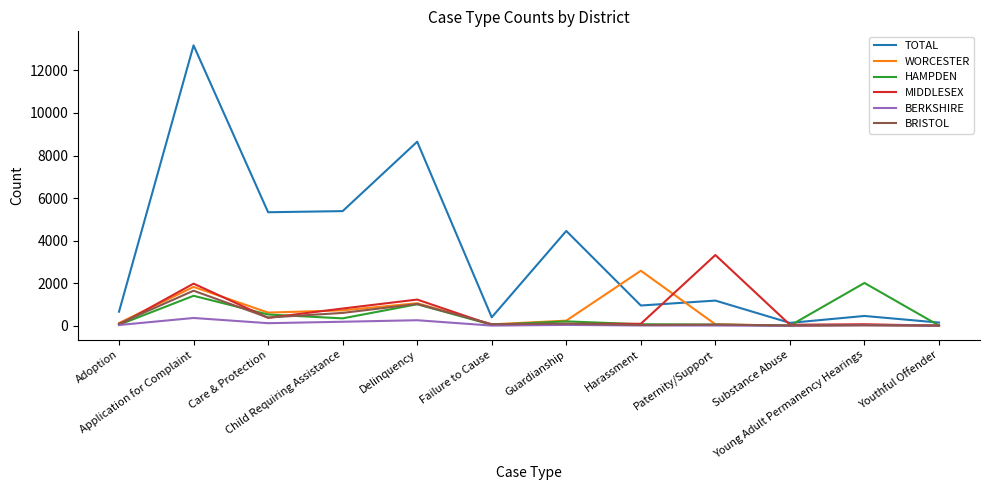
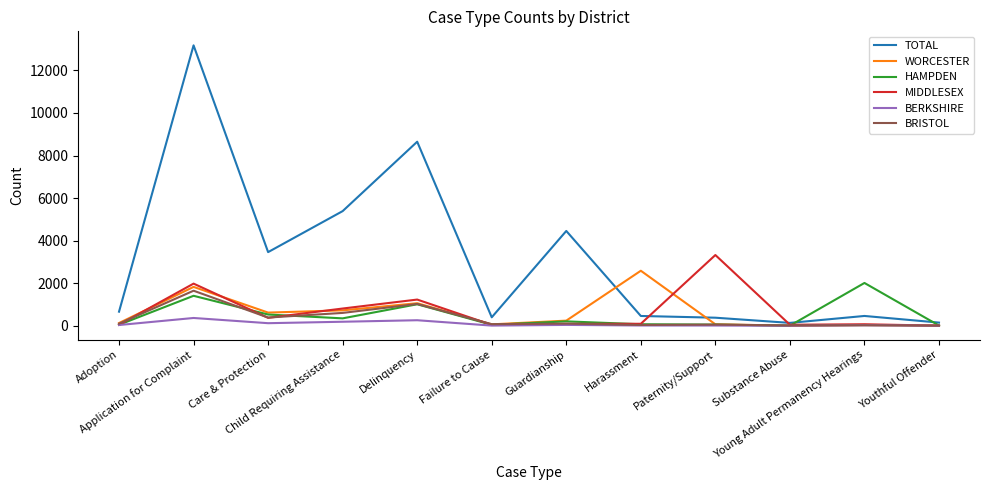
  {
    "TOTAL": {
      "Adoption": 700,
      "Application for Complaint": 13200,
-     "Care & Protection": 5300,
+     "Care & Protection": 3500,
      "Child Requiring Assistance": 5400,
      "Delinquency": 8600,
      "Failure to Cause": 400,
      "Guardianship": 4500,
-     "Harassment": 1000,
-     "Paternity/Support": 1200,
+     "Harassment": 500,
+     "Paternity/Support": 400,
      "Young Adult Permanency Hearings": 500,
      "Youthful Offender": 200
    },
    "WORCESTER": {
      "Application for Complaint": 1800,
      "Harassment": 2600
    },
    "HAMPDEN": {
      "Application for Complaint": 1400,
      "Child Requiring Assistance": 400,
      "Young Adult Permanency Hearings": 2000
    },
    "MIDDLESEX": {
      "Application for Complaint": 2000,
      "Delinquency": 1200,
      "Paternity/Support": 3300
    },
    "BERKSHIRE": {
      "Application for Complaint": 400,
      "Care & Protection": 100,
      "Child Requiring Assistance": 200,
      "Delinquency": 300
    },
    "BRISTOL": {
      "Application for Complaint": 1600
    }
  }
